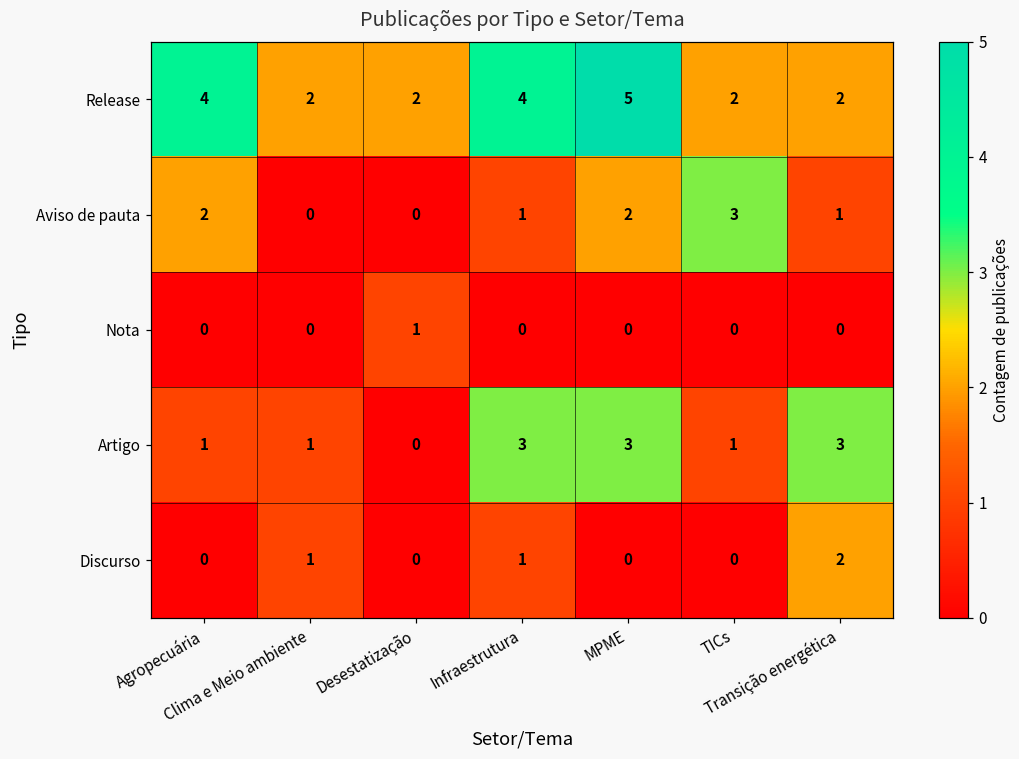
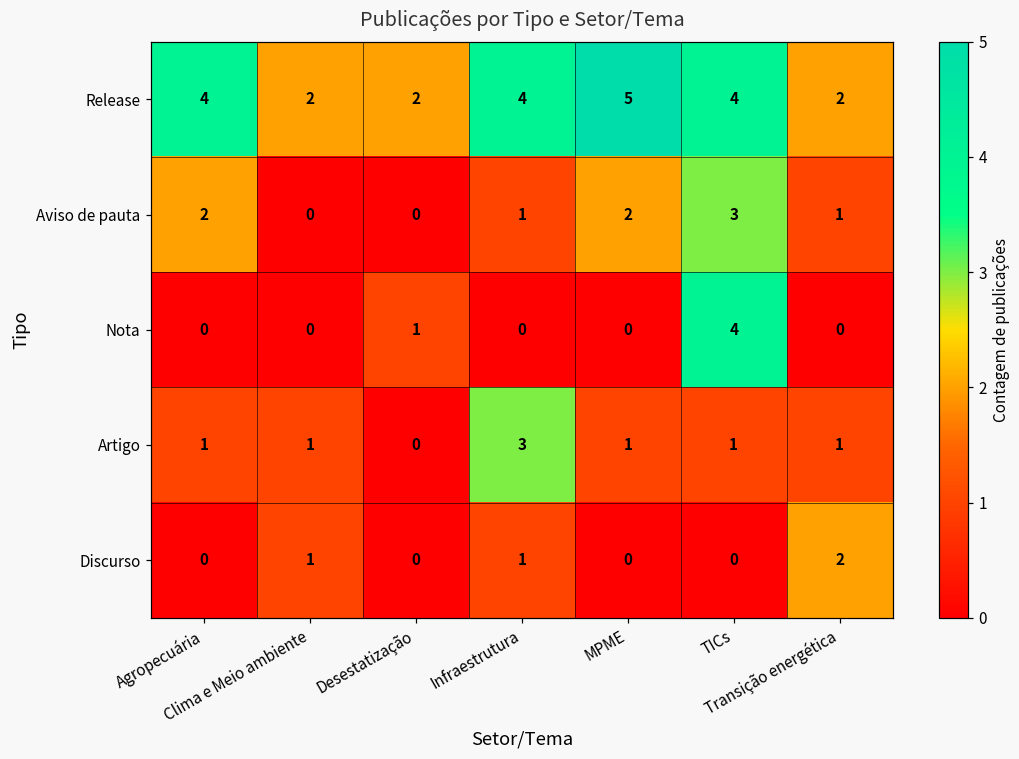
  {
    "Release": {
      "Agropecuária": 4,
      "Clima e Meio ambiente": 2,
      "Desestatização": 2,
      "Infraestrutura": 4,
      "MPME": 5,
-     "TICs": 2,
+     "TICs": 4,
      "Transição energética": 2
    },
    "Aviso de pauta": {
      "Agropecuária": 2,
      "Clima e Meio ambiente": 0,
      "Desestatização": 0,
      "Infraestrutura": 1,
      "MPME": 2,
      "TICs": 3,
      "Transição energética": 1
    },
    "Nota": {
      "Agropecuária": 0,
      "Clima e Meio ambiente": 0,
      "Desestatização": 1,
      "Infraestrutura": 0,
      "MPME": 0,
-     "TICs": 0,
+     "TICs": 4,
      "Transição energética": 0
    },
    "Artigo": {
      "Agropecuária": 1,
      "Clima e Meio ambiente": 1,
      "Desestatização": 0,
      "Infraestrutura": 3,
-     "MPME": 3,
+     "MPME": 1,
      "TICs": 1,
-     "Transição energética": 3
+     "Transição energética": 1
    },
    "Discurso": {
      "Agropecuária": 0,
      "Clima e Meio ambiente": 1,
      "Desestatização": 0,
      "Infraestrutura": 1,
      "MPME": 0,
      "TICs": 0,
      "Transição energética": 2
    }
  }
